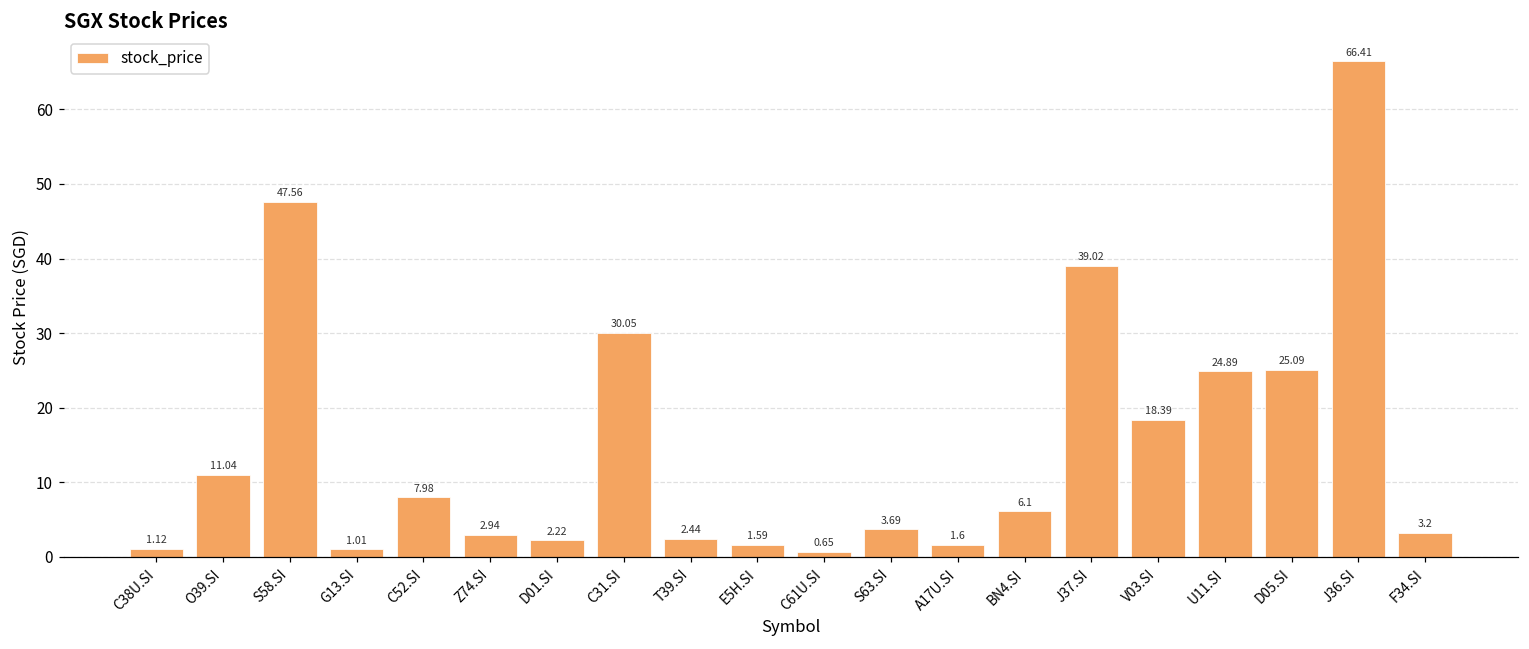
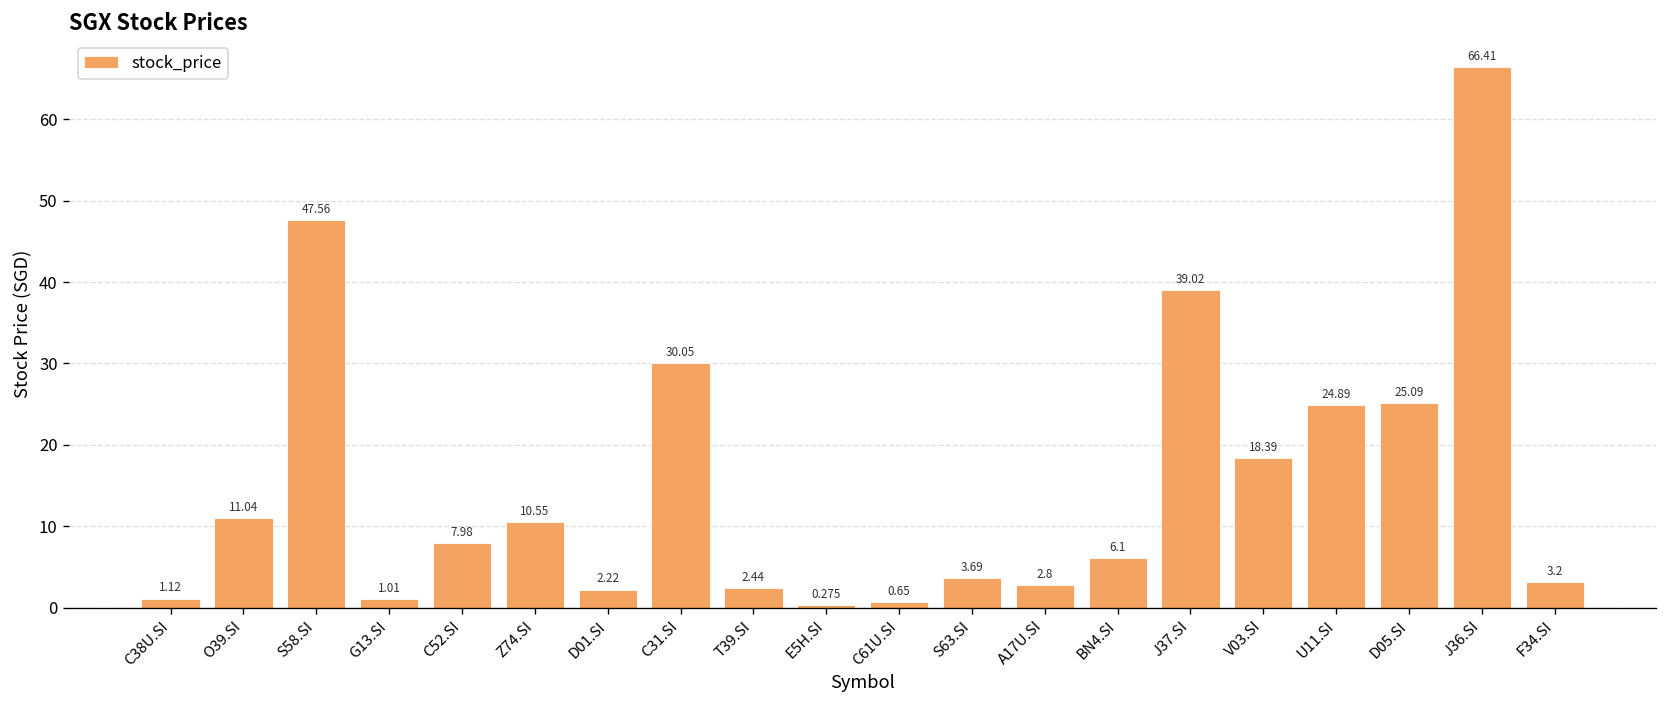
  {
    "C38U.SI": 1.12,
    "O39.SI": 11.04,
    "S58.SI": 47.56,
    "G13.SI": 1.01,
    "C52.SI": 7.98,
-   "Z74.SI": 2.94,
+   "Z74.SI": 10.55,
    "D01.SI": 2.22,
    "C31.SI": 30.05,
    "T39.SI": 2.44,
-   "E5H.SI": 1.59,
+   "E5H.SI": 0.275,
    "C61U.SI": 0.65,
    "S63.SI": 3.69,
-   "A17U.SI": 1.6,
+   "A17U.SI": 2.8,
    "BN4.SI": 6.1,
    "J37.SI": 39.02,
    "V03.SI": 18.39,
    "U11.SI": 24.89,
    "D05.SI": 25.09,
    "J36.SI": 66.41,
    "F34.SI": 3.2
  }
